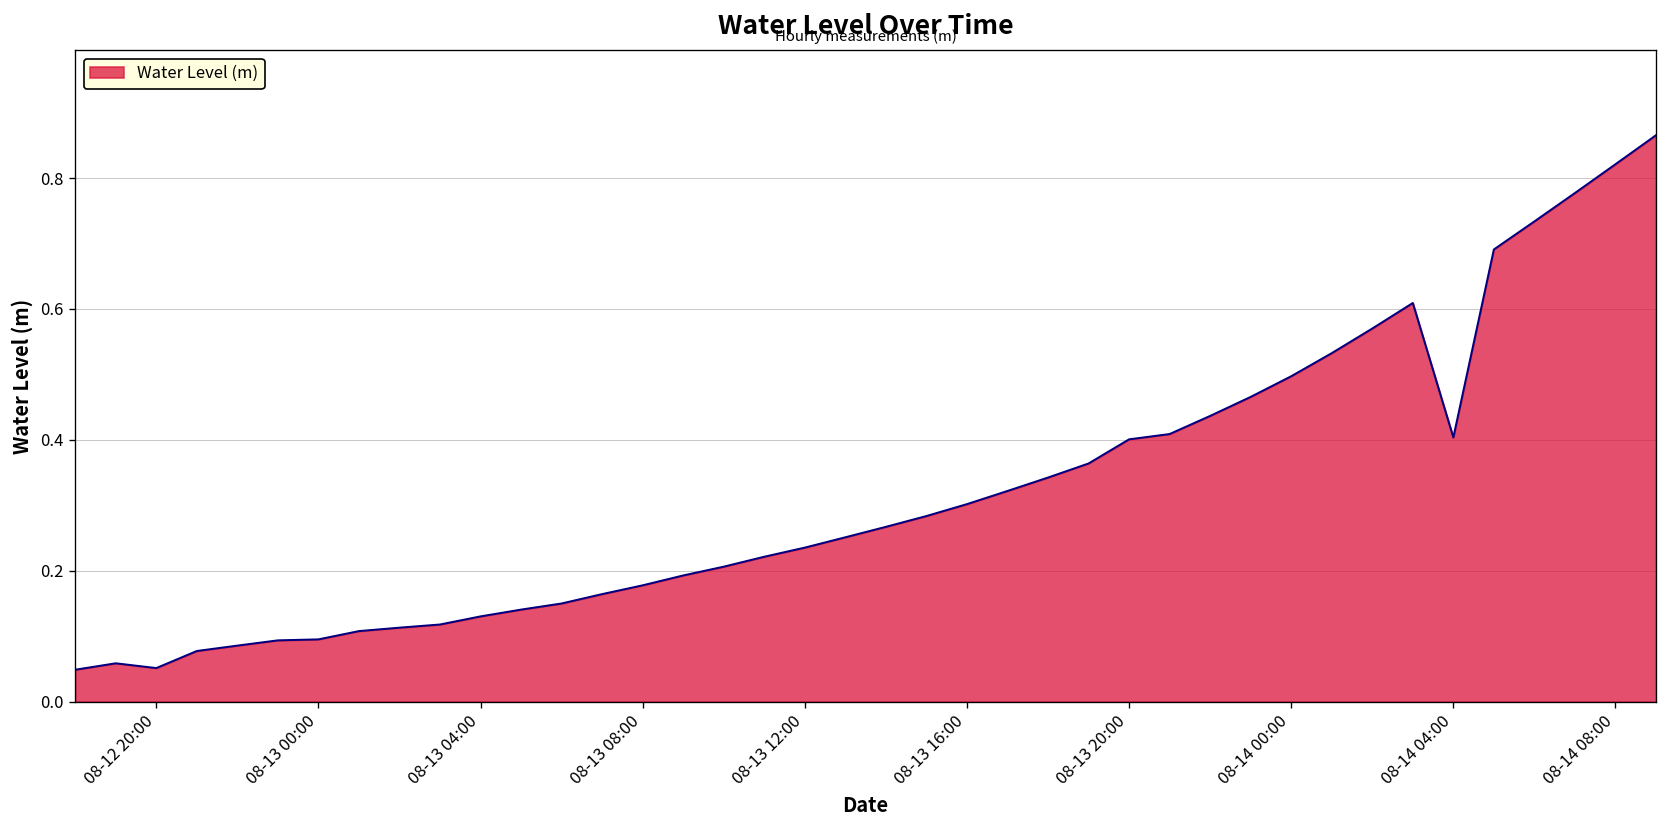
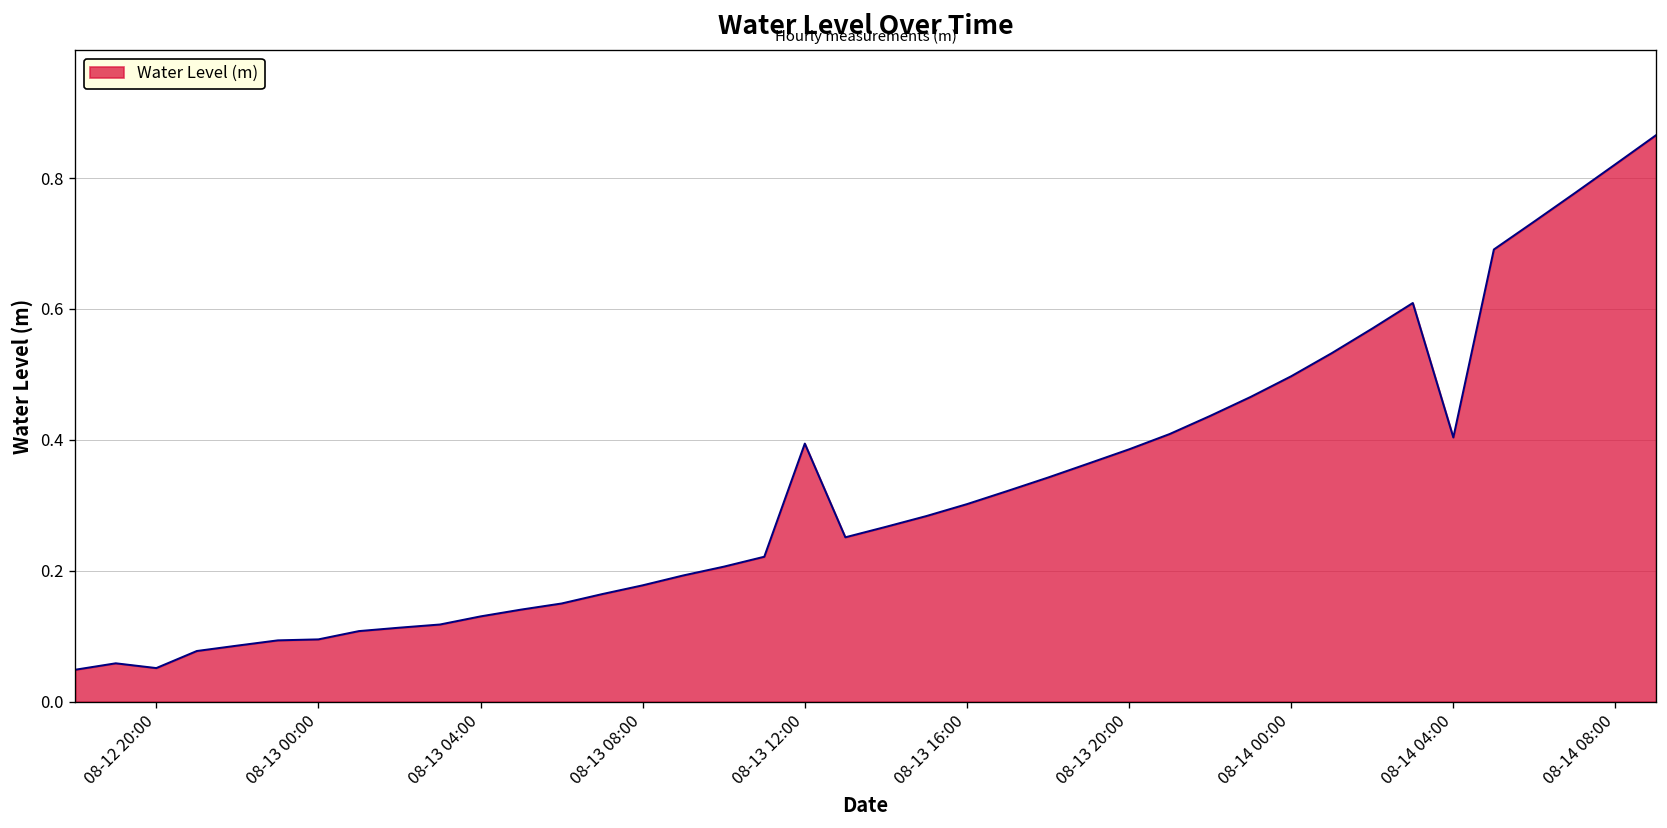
  {
    "08-12 20:00": 0.05,
    "08-13 00:00": 0.10,
    "08-13 04:00": 0.13,
    "08-13 08:00": 0.18,
-   "08-13 12:00": 0.24,
+   "08-13 12:00": 0.39,
    "08-13 16:00": 0.30,
-   "08-13 20:00": 0.40,
+   "08-13 20:00": 0.39,
    "08-14 00:00": 0.50,
    "08-14 04:00": 0.40,
    "08-14 08:00": 0.82
  }
